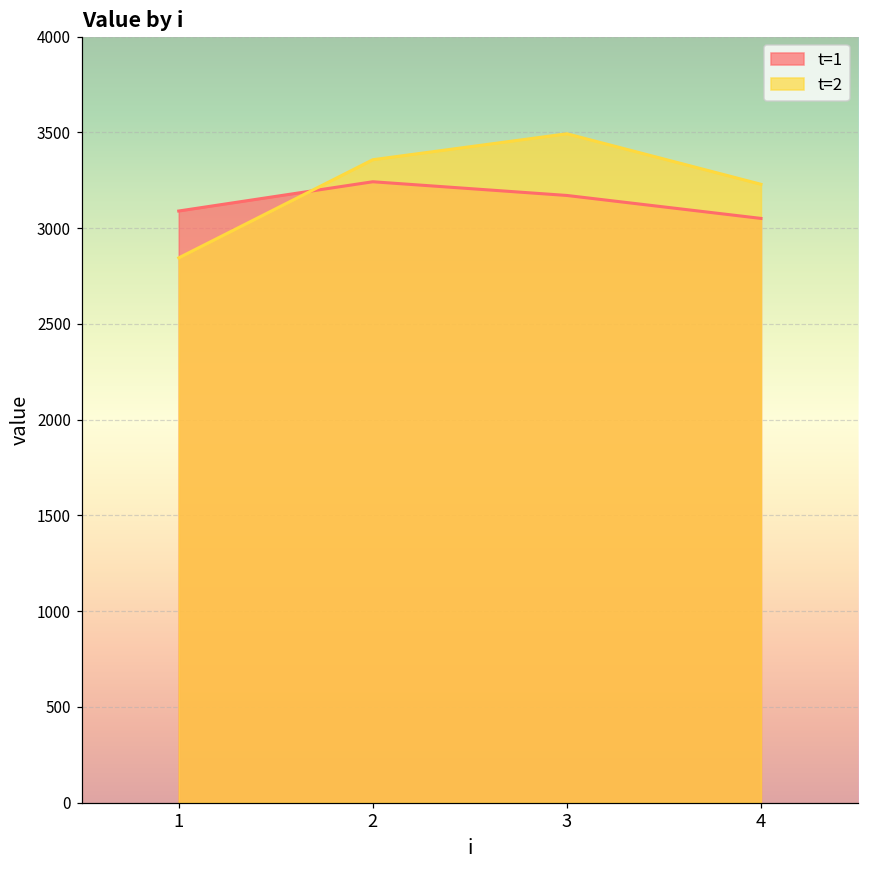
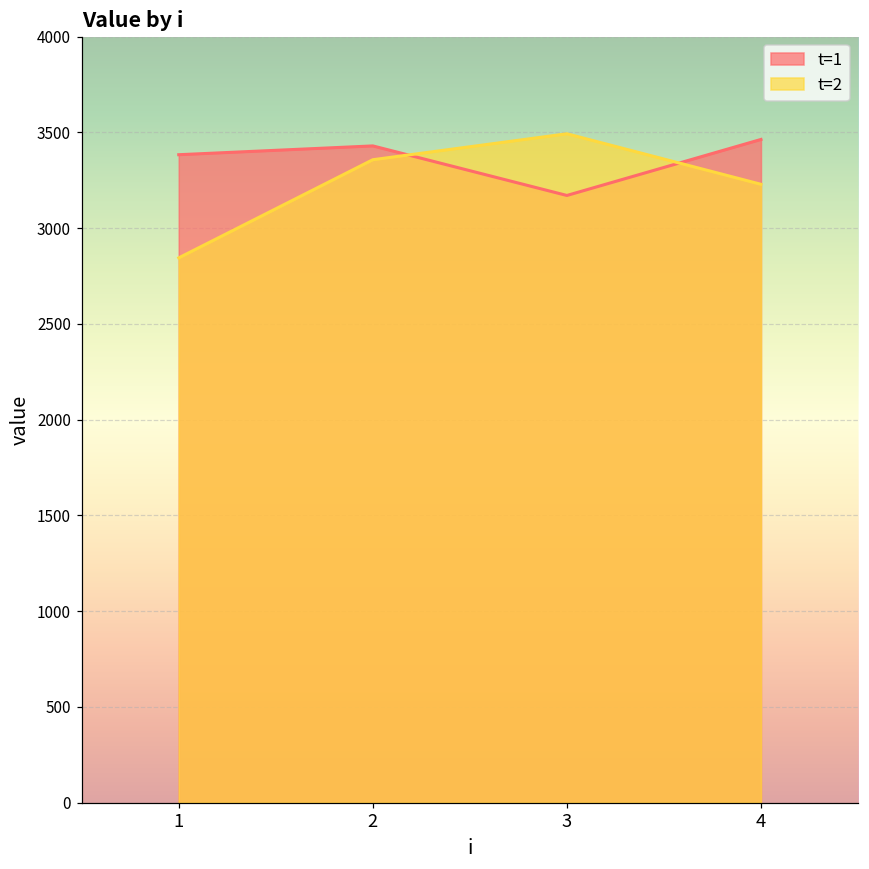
  {
    "t=1": {
-     "1": 3090,
-     "2": 3240,
+     "1": 3380,
+     "2": 3430,
      "3": 3170,
-     "4": 3050
+     "4": 3460
    },
    "t=2": {
      "1": 2850,
      "2": 3360,
      "3": 3490,
      "4": 3230
    }
  }
